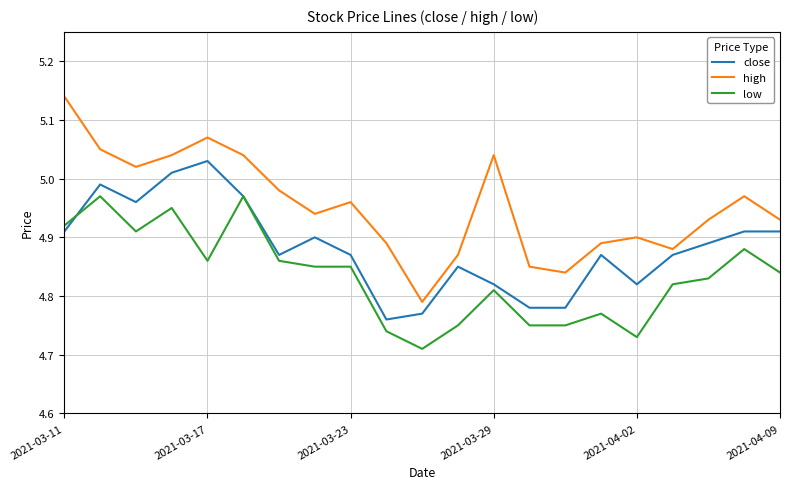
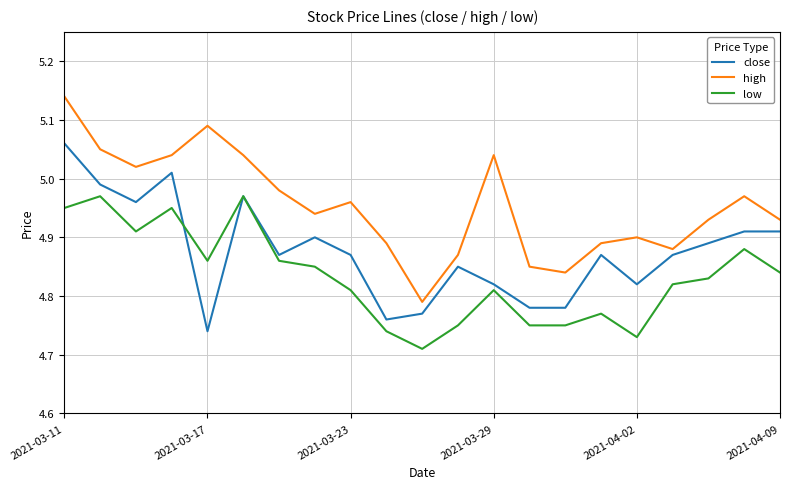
  {
    "close": {
-     "2021-03-11": 4.91,
-     "2021-03-17": 5.03,
+     "2021-03-11": 5.06,
+     "2021-03-17": 4.74,
      "2021-03-23": 4.87,
      "2021-03-29": 4.82,
      "2021-04-02": 4.82,
      "2021-04-09": 4.91
    },
    "high": {
      "2021-03-11": 5.14,
-     "2021-03-17": 5.07,
+     "2021-03-17": 5.09,
      "2021-03-23": 4.96,
      "2021-03-29": 5.04,
      "2021-04-02": 4.90,
      "2021-04-09": 4.93
    },
    "low": {
-     "2021-03-11": 4.92,
+     "2021-03-11": 4.95,
      "2021-03-17": 4.86,
-     "2021-03-23": 4.85,
+     "2021-03-23": 4.81,
      "2021-03-29": 4.81,
      "2021-04-02": 4.73,
      "2021-04-09": 4.84
    }
  }
